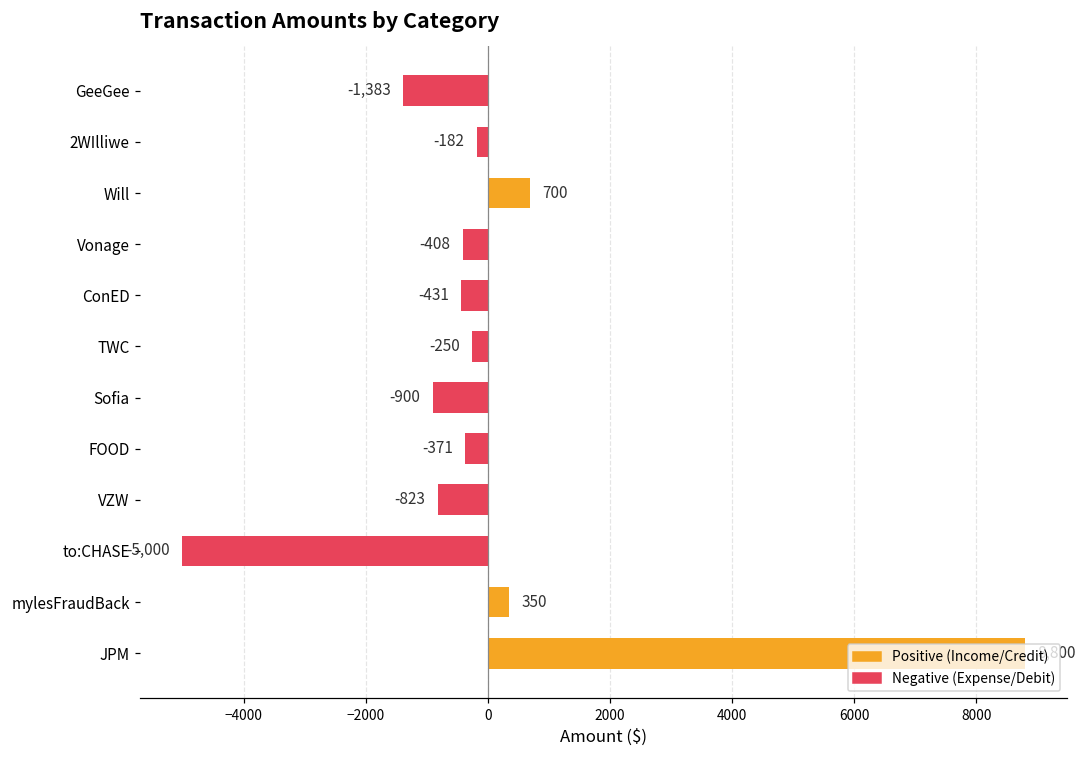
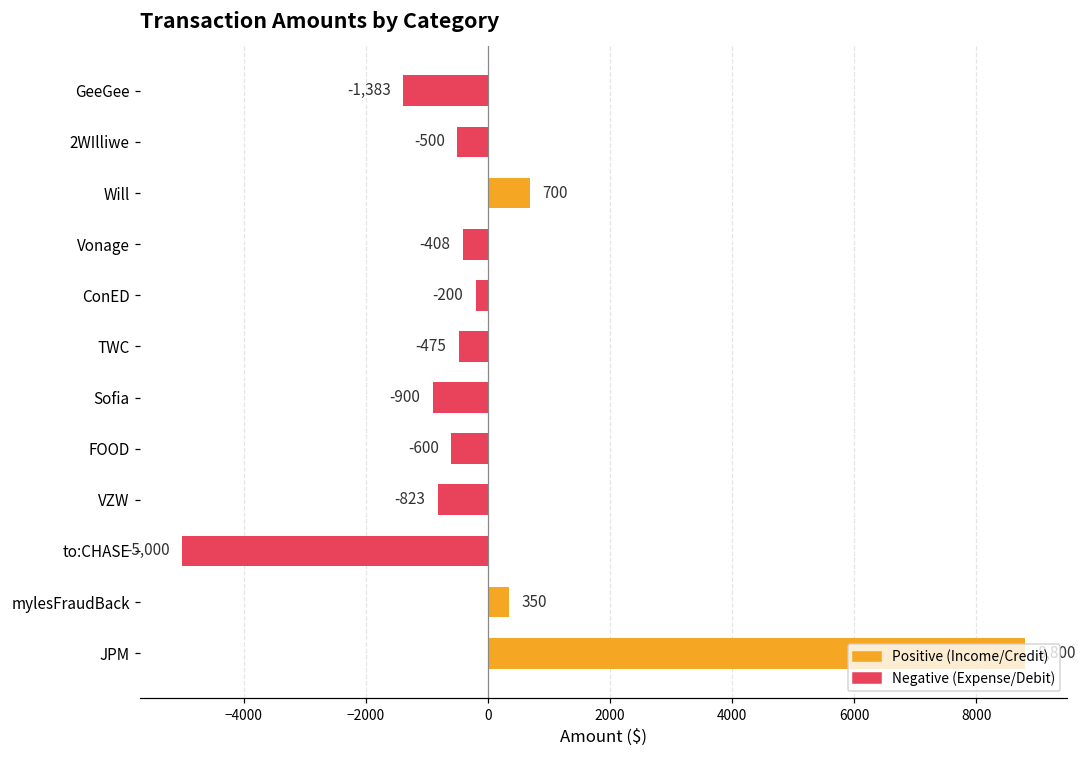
  {
    "GeeGee": "-1,383",
-   "2WIlliwe": "-182",
+   "2WIlliwe": "-500",
    "Will": "700",
    "Vonage": "-408",
-   "ConED": "-431",
-   "TWC": "-250",
+   "ConED": "-200",
+   "TWC": "-475",
    "Sofia": "-900",
-   "FOOD": "-371",
+   "FOOD": "-600",
    "VZW": "-823",
    "to:CHASE": "-5,000",
    "mylesFraudBack": "350"
  }
